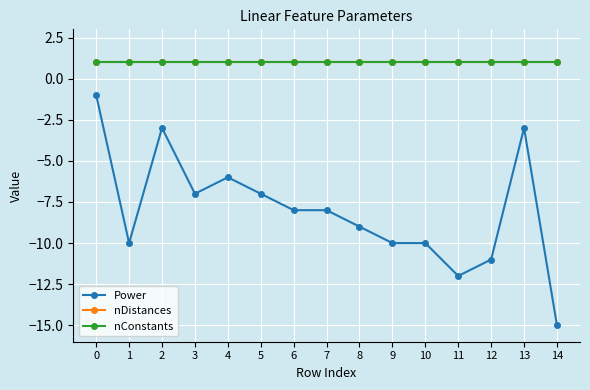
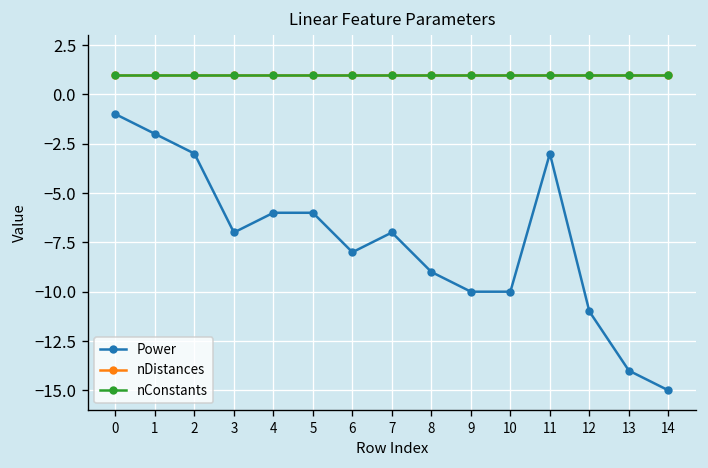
  {
    "Power": {
      "0": -1,
-     "1": -10,
+     "1": -2,
      "2": -3,
      "3": -7,
      "4": -6,
-     "5": -7,
+     "5": -6,
      "6": -8,
-     "7": -8,
+     "7": -7,
      "8": -9,
      "9": -10,
      "10": -10,
-     "11": -12,
+     "11": -3,
      "12": -11,
-     "13": -3,
+     "13": -14,
      "14": -15
    },
    "nConstants": {
      "0": 1,
      "1": 1,
      "2": 1,
      "3": 1,
      "4": 1,
      "5": 1,
      "6": 1,
      "7": 1,
      "8": 1,
      "9": 1,
      "10": 1,
      "11": 1,
      "12": 1,
      "13": 1,
      "14": 1
    }
  }
